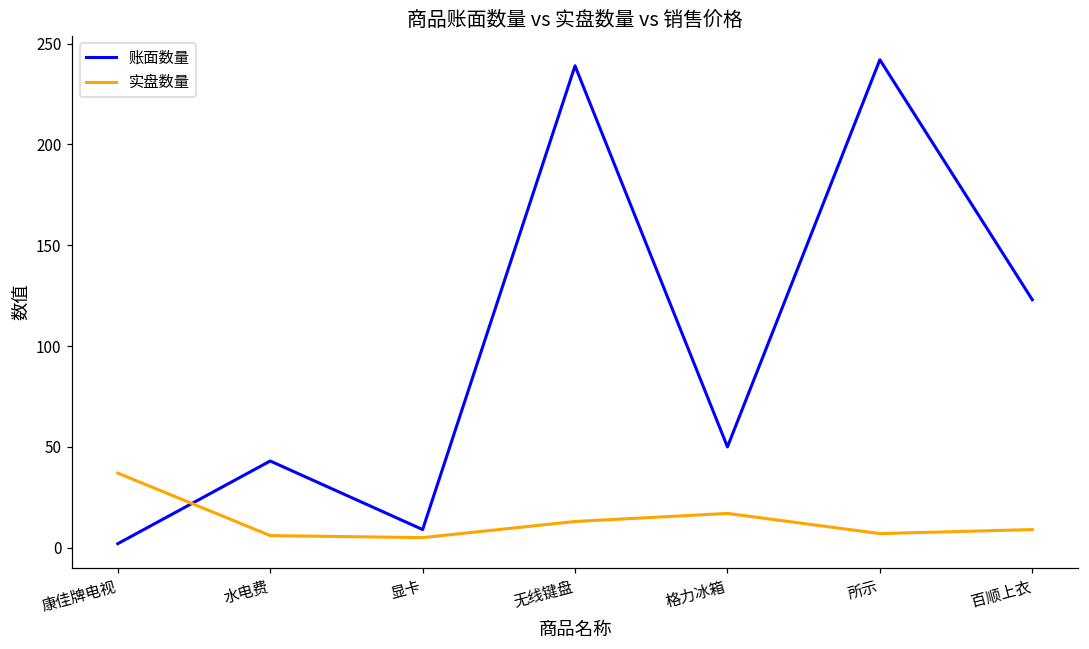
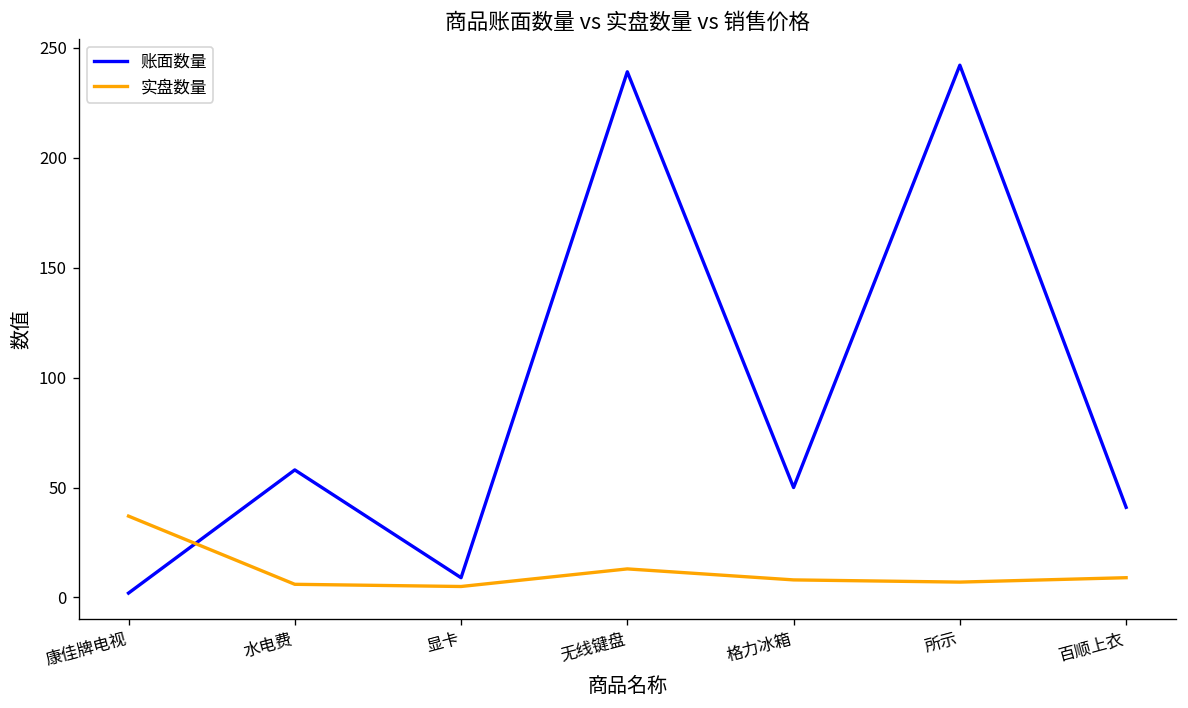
  {
    "账面数量": {
      "康佳牌电视": 2,
-     "水电费": 43,
+     "水电费": 58,
      "显卡": 9,
      "无线键盘": 239,
      "格力冰箱": 50,
      "所示": 242,
-     "百顺上衣": 123
+     "百顺上衣": 41
    },
    "实盘数量": {
      "康佳牌电视": 37,
      "水电费": 6,
      "显卡": 5,
      "无线键盘": 13,
-     "格力冰箱": 17,
+     "格力冰箱": 8,
      "所示": 7,
      "百顺上衣": 9
    }
  }
